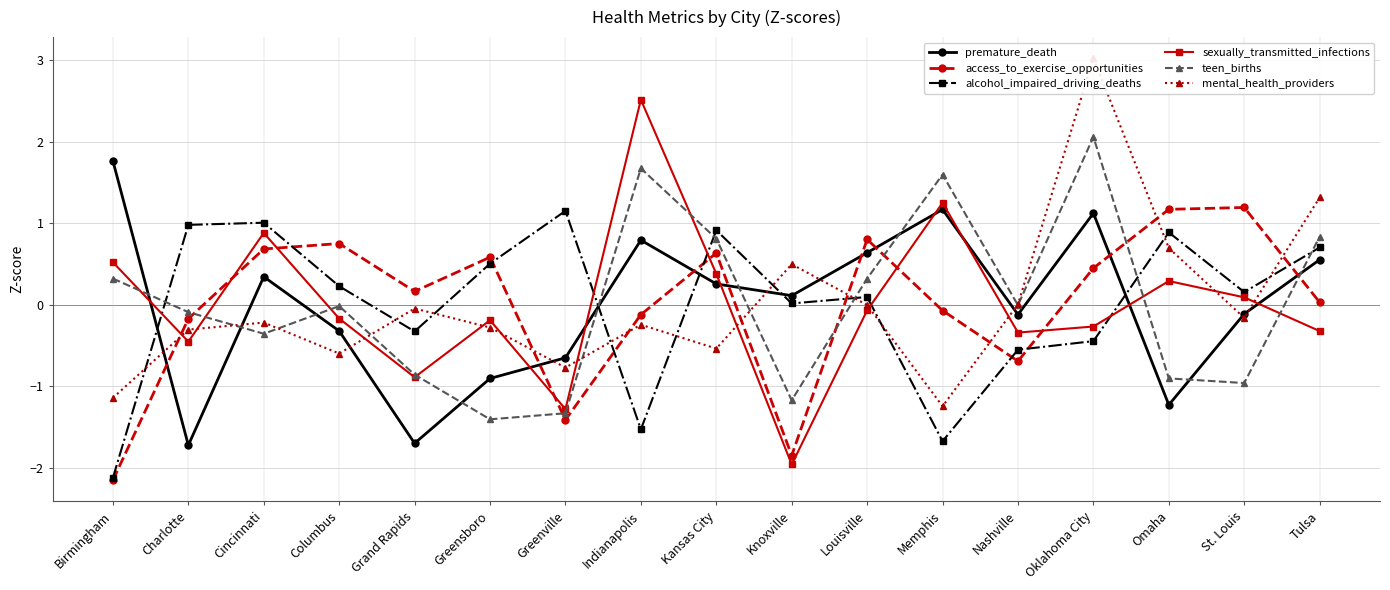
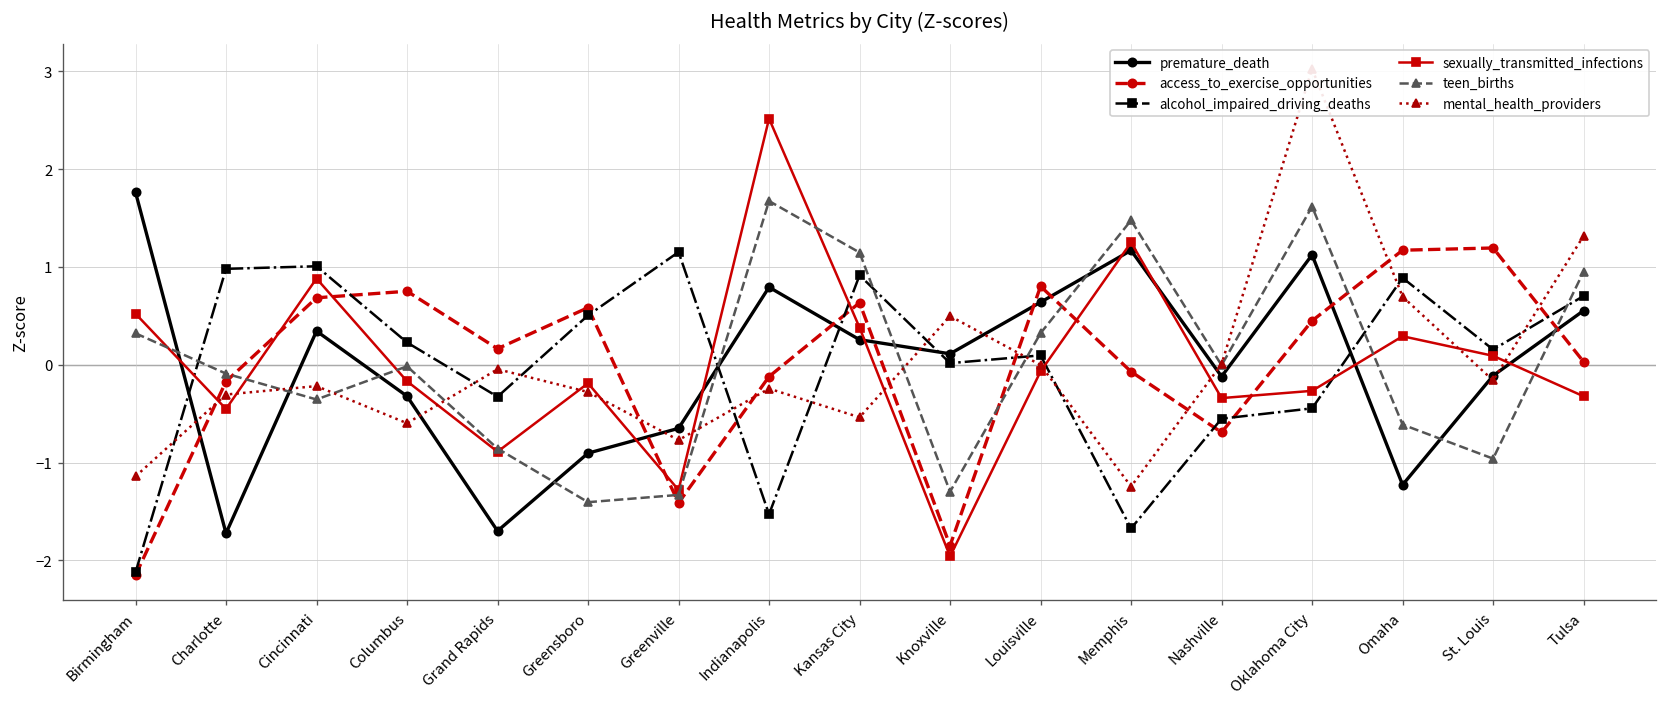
  {
    "teen_births": {
      "Birmingham": 0.3,
      "Charlotte": -0.1,
      "Cincinnati": -0.4,
      "Columbus": 0.0,
      "Grand Rapids": -0.9,
      "Greensboro": -1.4,
      "Greenville": -1.3,
      "Indianapolis": 1.7,
-     "Kansas City": 0.8,
-     "Knoxville": -1.2,
+     "Kansas City": 1.1,
+     "Knoxville": -1.3,
      "Louisville": 0.3,
-     "Memphis": 1.6,
-     "Oklahoma City": 2.1,
-     "Omaha": -0.9,
+     "Memphis": 1.5,
+     "Oklahoma City": 1.6,
+     "Omaha": -0.6,
      "St. Louis": -1.0,
-     "Tulsa": 0.8
+     "Tulsa": 1.0
    }
  }
